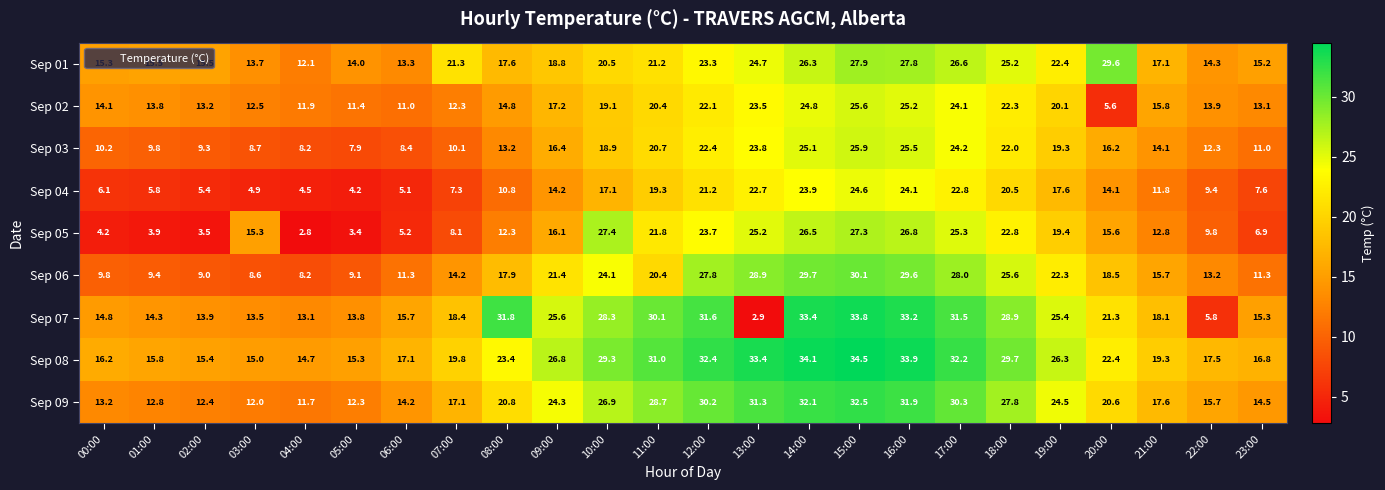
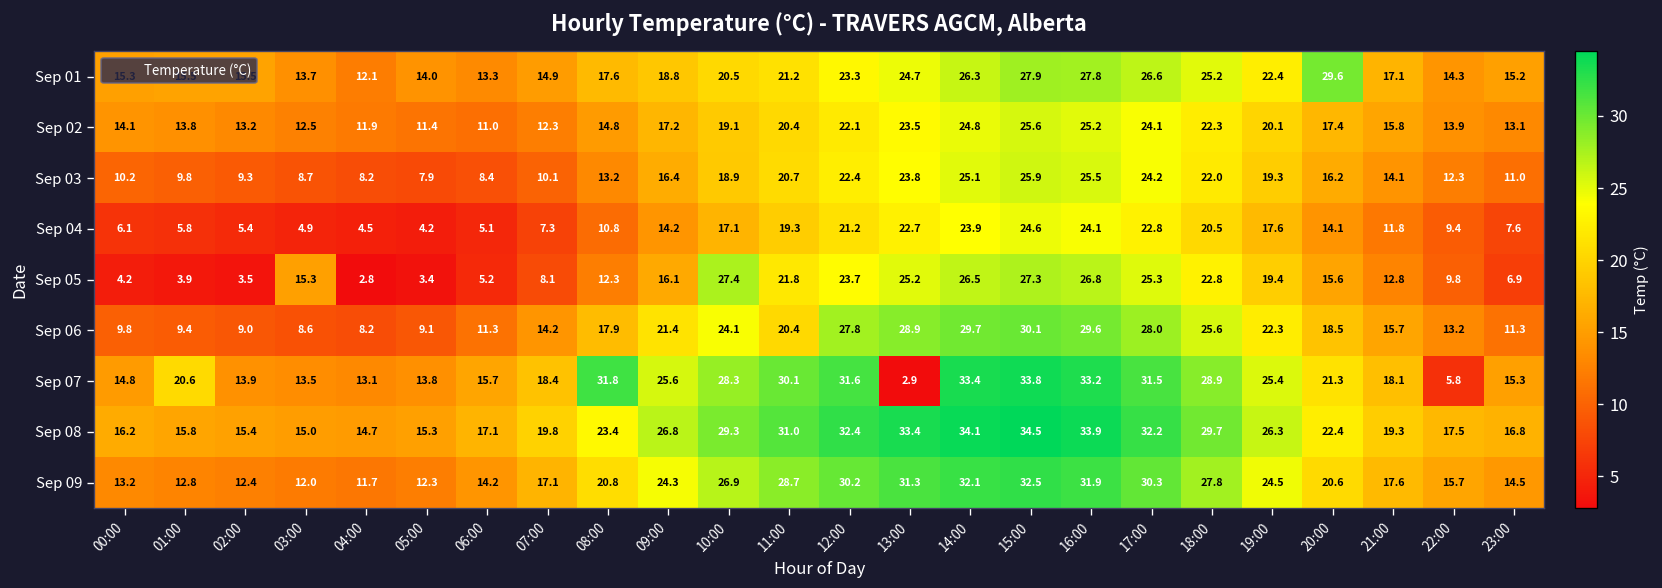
  {
    "Sep 01": {
      "03:00": 13.7,
      "04:00": 12.1,
      "05:00": 14.0,
      "06:00": 13.3,
-     "07:00": 21.3,
+     "07:00": 14.9,
      "08:00": 17.6,
      "09:00": 18.8,
      "10:00": 20.5,
      "11:00": 21.2,
      "12:00": 23.3,
      "13:00": 24.7,
      "14:00": 26.3,
      "15:00": 27.9,
      "16:00": 27.8,
      "17:00": 26.6,
      "18:00": 25.2,
      "19:00": 22.4,
      "20:00": 29.6,
      "21:00": 17.1,
      "22:00": 14.3,
      "23:00": 15.2
    },
    "Sep 02": {
      "00:00": 14.1,
      "01:00": 13.8,
      "02:00": 13.2,
      "03:00": 12.5,
      "04:00": 11.9,
      "05:00": 11.4,
      "06:00": 11.0,
      "07:00": 12.3,
      "08:00": 14.8,
      "09:00": 17.2,
      "10:00": 19.1,
      "11:00": 20.4,
      "12:00": 22.1,
      "13:00": 23.5,
      "14:00": 24.8,
      "15:00": 25.6,
      "16:00": 25.2,
      "17:00": 24.1,
      "18:00": 22.3,
      "19:00": 20.1,
-     "20:00": 5.6,
+     "20:00": 17.4,
      "21:00": 15.8,
      "22:00": 13.9,
      "23:00": 13.1
    },
    "Sep 07": {
      "00:00": 14.8,
-     "01:00": 14.3,
+     "01:00": 20.6,
      "02:00": 13.9,
      "03:00": 13.5,
      "04:00": 13.1,
      "05:00": 13.8,
      "06:00": 15.7,
      "07:00": 18.4,
      "08:00": 31.8,
      "09:00": 25.6,
      "10:00": 28.3,
      "11:00": 30.1,
      "12:00": 31.6,
      "13:00": 2.9,
      "14:00": 33.4,
      "15:00": 33.8,
      "16:00": 33.2,
      "17:00": 31.5,
      "18:00": 28.9,
      "19:00": 25.4,
      "20:00": 21.3,
      "21:00": 18.1,
      "22:00": 5.8,
      "23:00": 15.3
    }
  }
